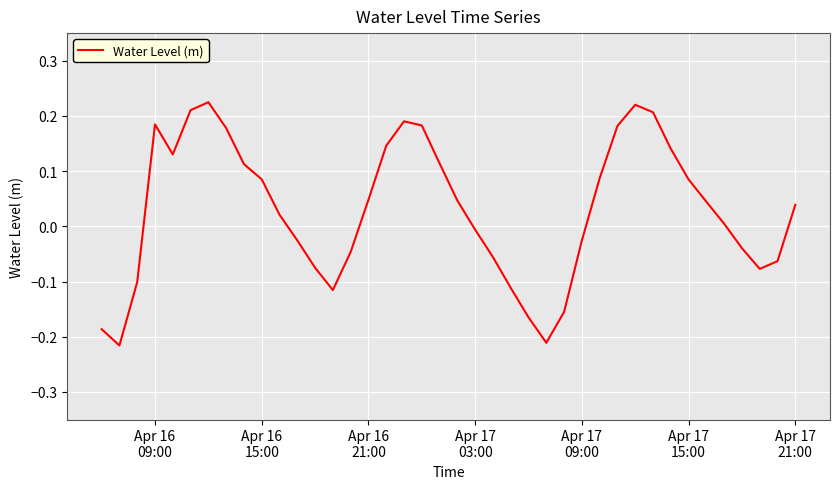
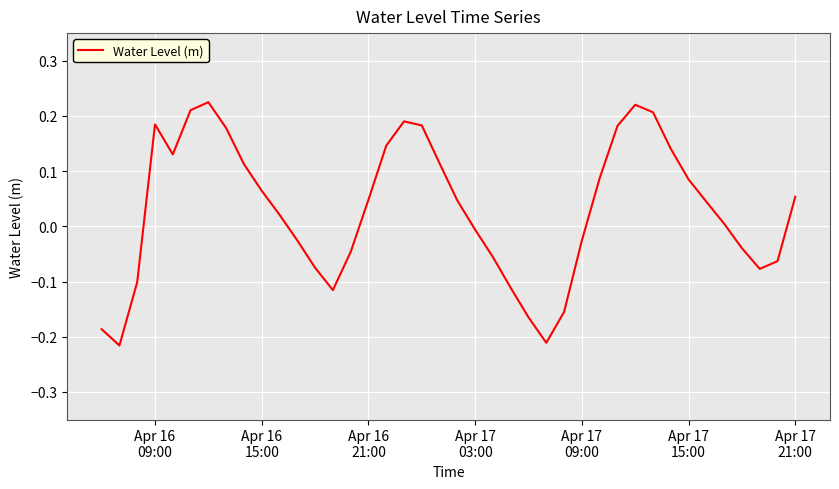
  {
    "Apr 16 09:00": 0.18,
-   "Apr 16 15:00": 0.09,
+   "Apr 16 15:00": 0.06,
    "Apr 16 21:00": 0.05,
    "Apr 17 03:00": -0.01,
    "Apr 17 09:00": -0.03,
    "Apr 17 15:00": 0.08,
-   "Apr 17 21:00": 0.04
+   "Apr 17 21:00": 0.05
  }
